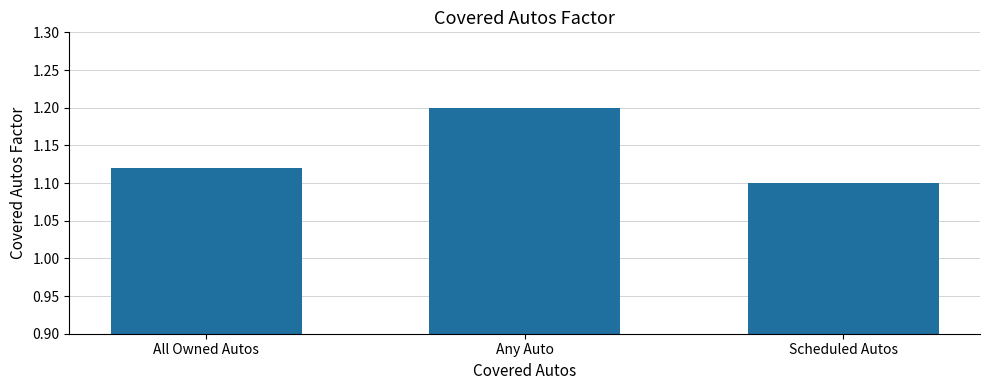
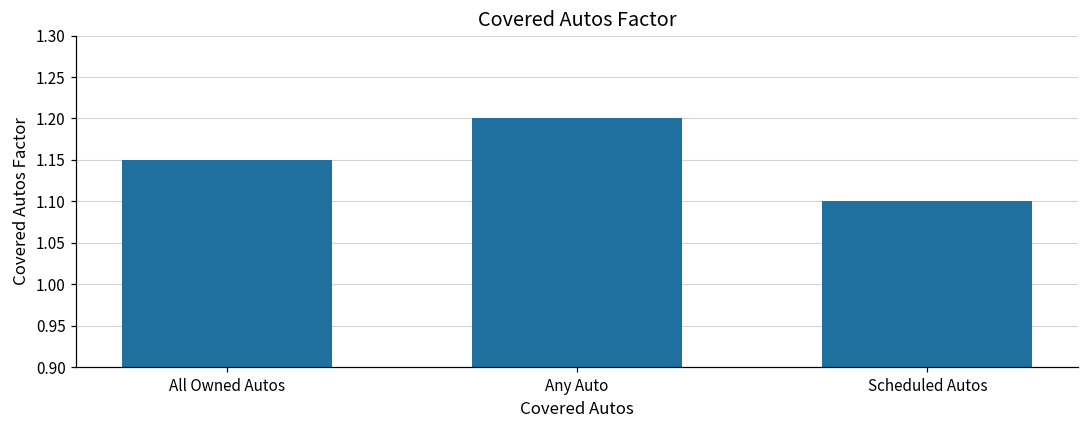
  {
-   "All Owned Autos": 1.12,
+   "All Owned Autos": 1.15,
    "Any Auto": 1.20,
    "Scheduled Autos": 1.10
  }
